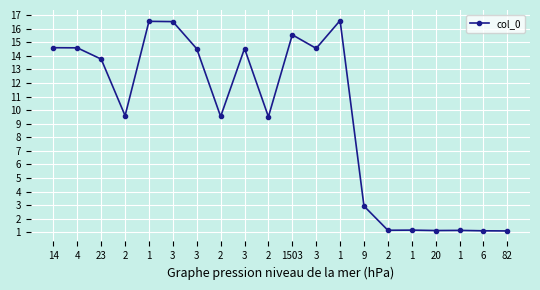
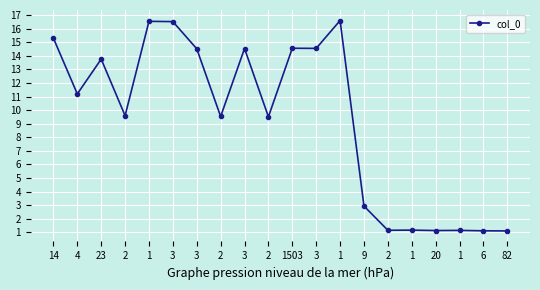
  {
-   "14": 14.6,
-   "4": 14.6,
+   "14": 15.3,
+   "4": 11.2,
    "23": 13.8,
-   "1503": 15.5,
+   "1503": 14.6,
    "9": 2.9,
    "20": 1.1,
    "6": 1.1,
    "82": 1.1
  }
